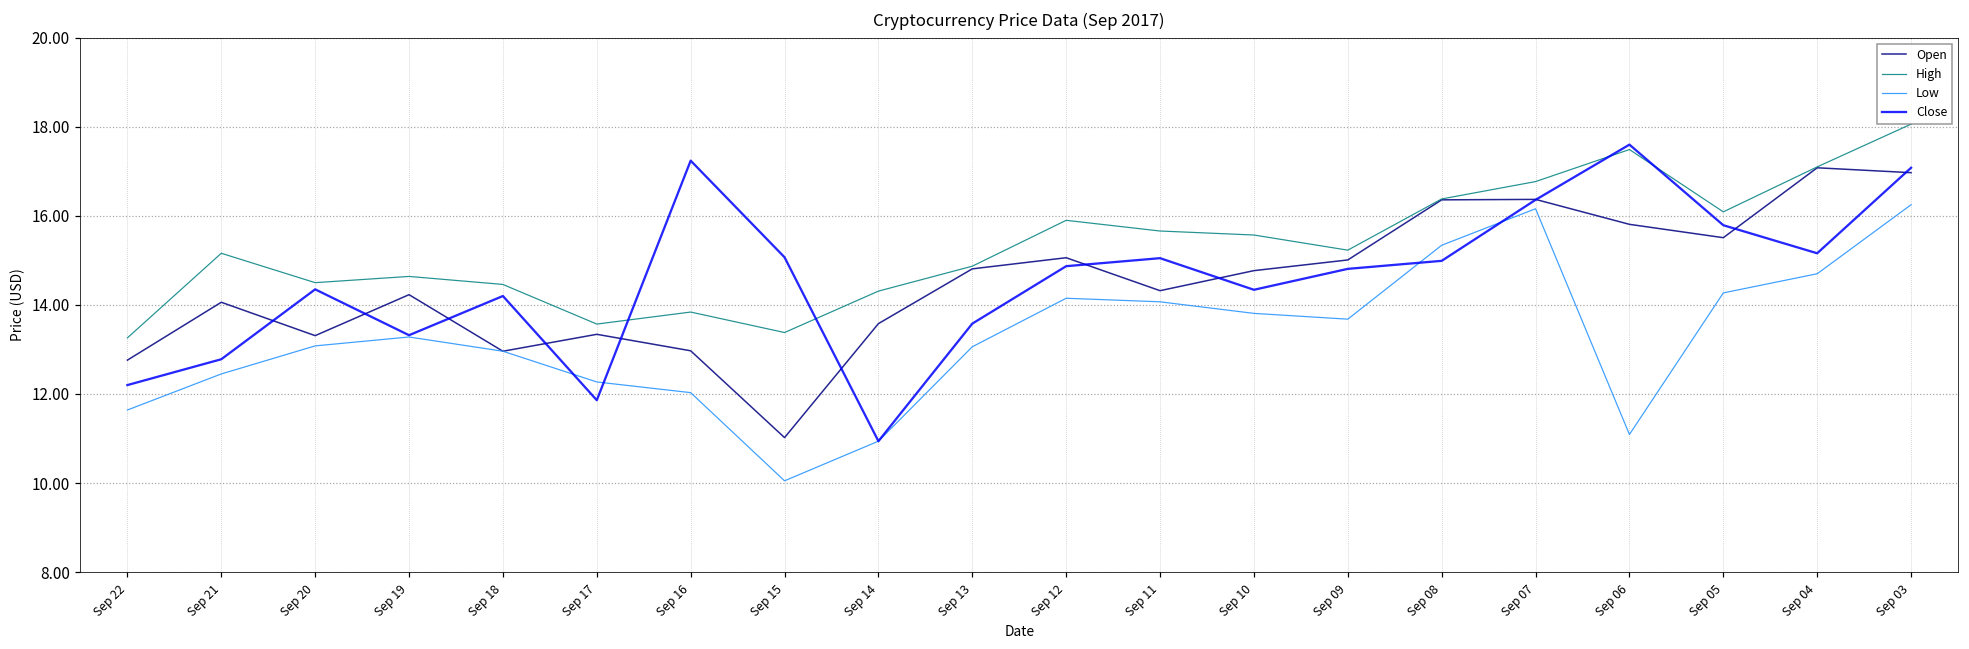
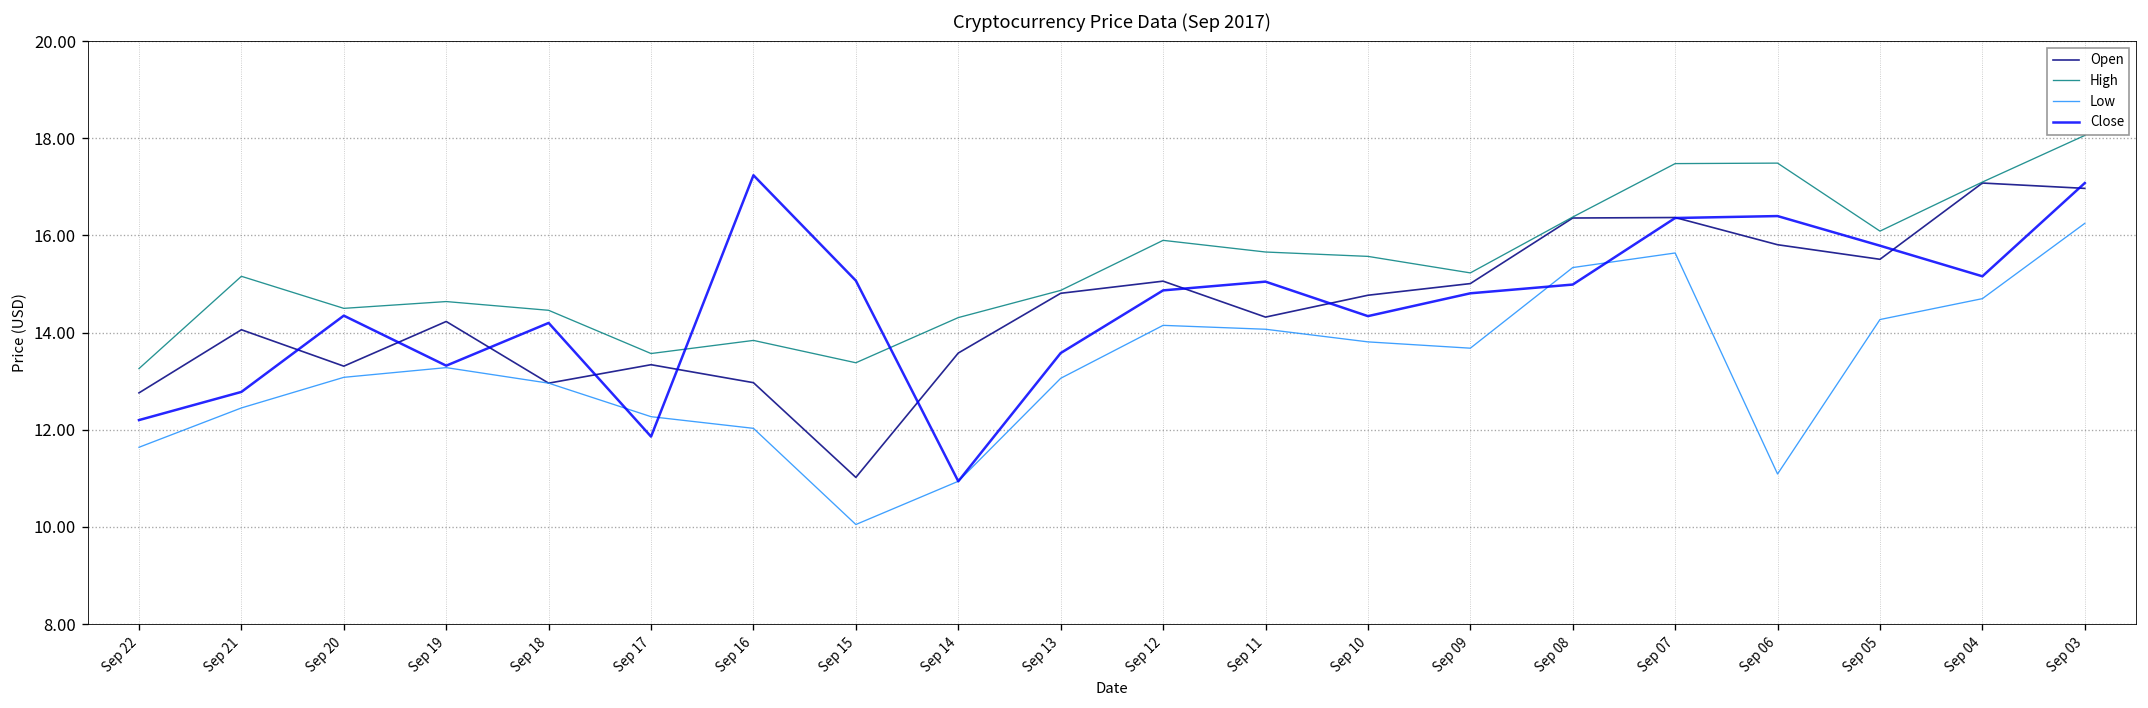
  {
    "Open": {
      "Sep 22": 12.8,
      "Sep 21": 14.1,
      "Sep 20": 13.3,
      "Sep 19": 14.2,
      "Sep 17": 13.3,
      "Sep 16": 13.0,
      "Sep 15": 11.0,
      "Sep 14": 13.6,
      "Sep 12": 15.1,
      "Sep 11": 14.3,
      "Sep 10": 14.8,
      "Sep 09": 15.0,
      "Sep 06": 15.8,
      "Sep 05": 15.5,
      "Sep 03": 17.0
    },
    "High": {
      "Sep 22": 13.3,
      "Sep 21": 15.2,
      "Sep 20": 14.5,
      "Sep 19": 14.6,
      "Sep 18": 14.5,
      "Sep 17": 13.6,
      "Sep 16": 13.8,
      "Sep 15": 13.4,
      "Sep 14": 14.3,
      "Sep 12": 15.9,
      "Sep 11": 15.7,
      "Sep 10": 15.6,
      "Sep 09": 15.2,
-     "Sep 07": 16.8,
+     "Sep 07": 17.5,
      "Sep 06": 17.5,
      "Sep 05": 16.1,
      "Sep 03": 18.1
    },
    "Low": {
      "Sep 22": 11.6,
      "Sep 21": 12.5,
      "Sep 20": 13.1,
      "Sep 17": 12.3,
      "Sep 16": 12.0,
      "Sep 15": 10.1,
      "Sep 13": 13.1,
      "Sep 12": 14.2,
      "Sep 11": 14.1,
      "Sep 10": 13.8,
      "Sep 09": 13.7,
      "Sep 08": 15.3,
-     "Sep 07": 16.2,
+     "Sep 07": 15.6,
      "Sep 06": 11.1,
      "Sep 05": 14.3,
      "Sep 04": 14.7,
      "Sep 03": 16.3
    },
    "Close": {
      "Sep 22": 12.2,
      "Sep 21": 12.8,
      "Sep 20": 14.4,
      "Sep 18": 14.2,
      "Sep 17": 11.9,
      "Sep 16": 17.2,
      "Sep 15": 15.1,
      "Sep 13": 13.6,
      "Sep 12": 14.9,
      "Sep 11": 15.1,
      "Sep 10": 14.3,
      "Sep 09": 14.8,
      "Sep 08": 15.0,
-     "Sep 06": 17.6,
+     "Sep 06": 16.4,
      "Sep 05": 15.8,
      "Sep 04": 15.2,
      "Sep 03": 17.1
    }
  }
